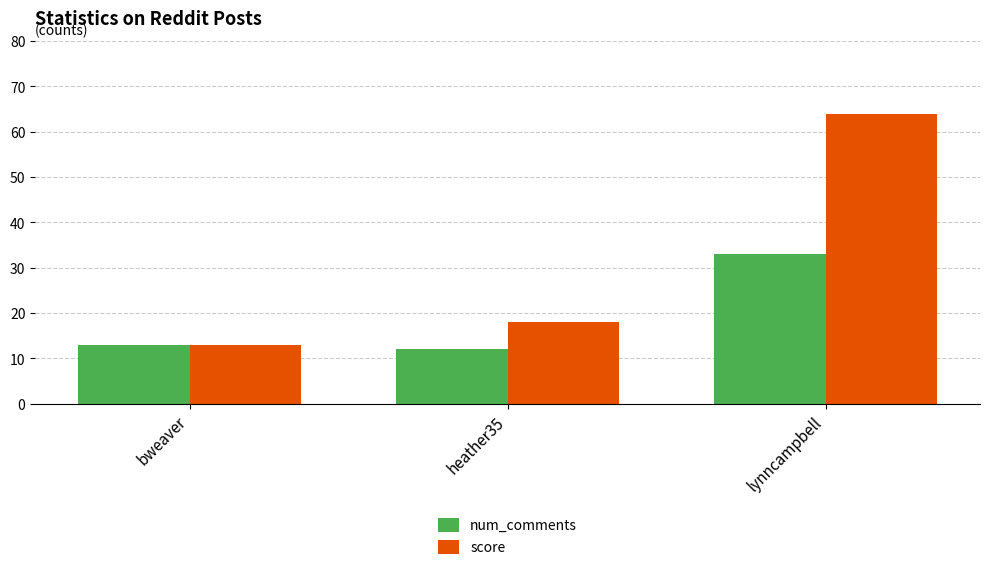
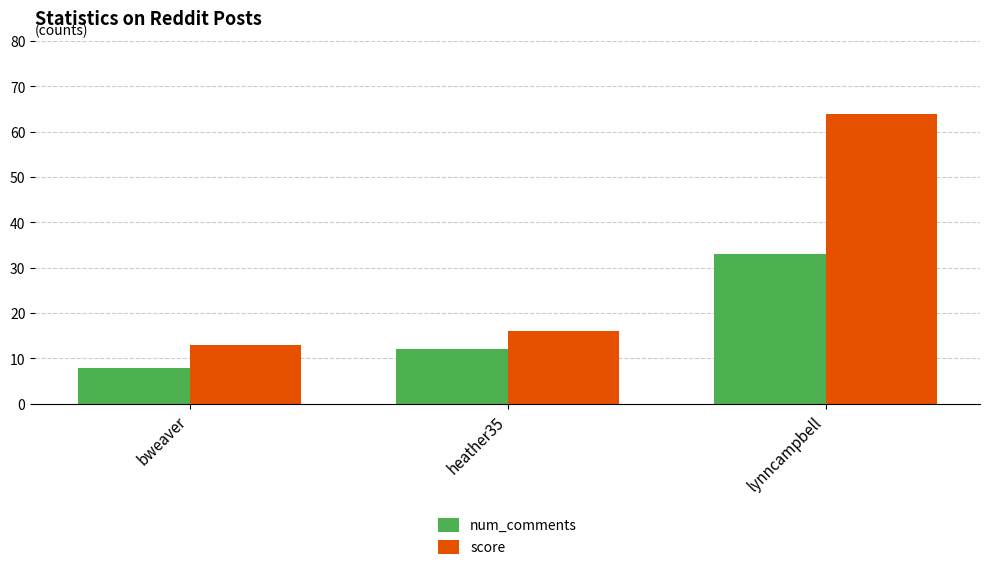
  {
    "num_comments": {
-     "bweaver": 13,
+     "bweaver": 8,
      "heather35": 12,
      "lynncampbell": 33
    },
    "score": {
      "bweaver": 13,
-     "heather35": 18,
+     "heather35": 16,
      "lynncampbell": 64
    }
  }
